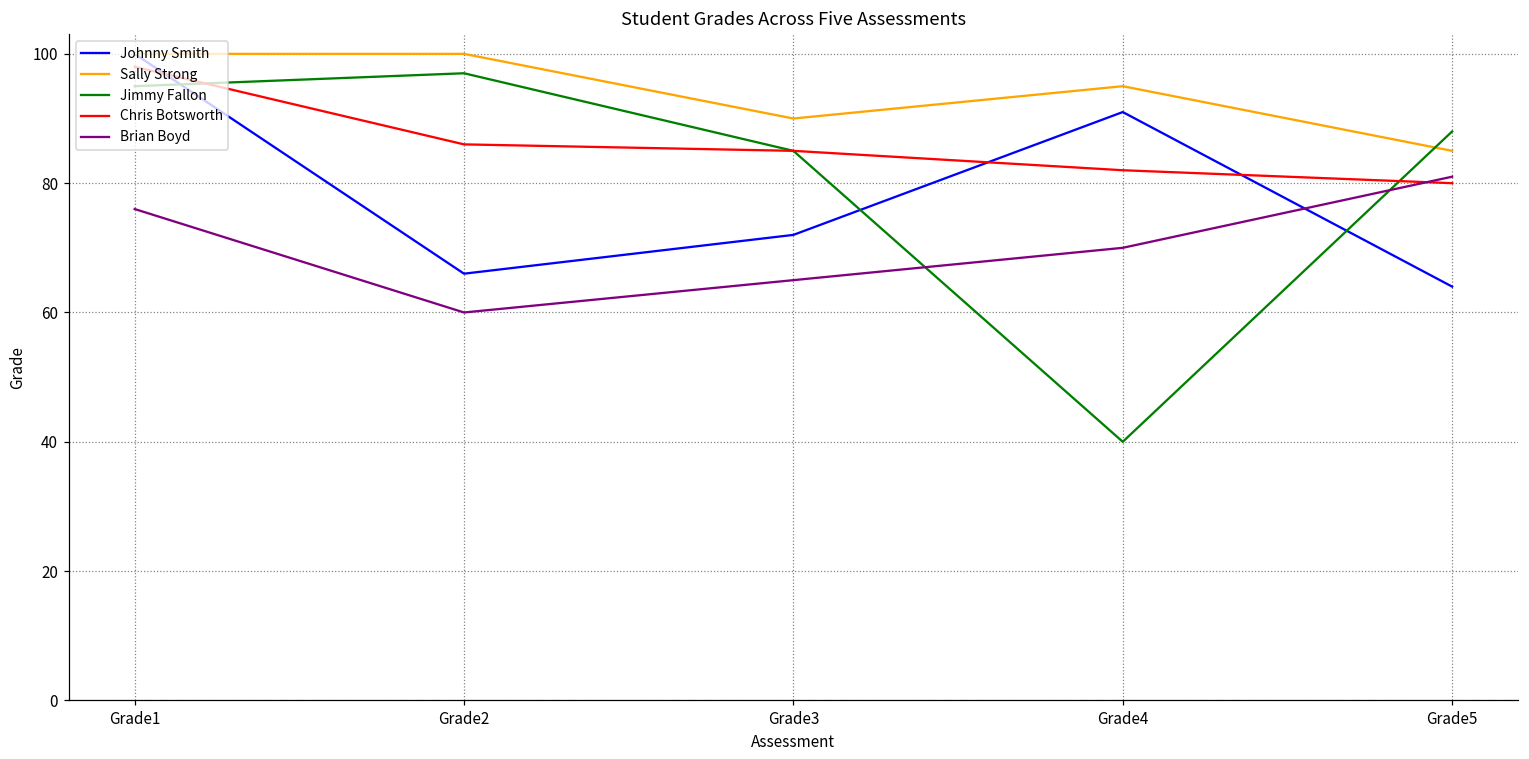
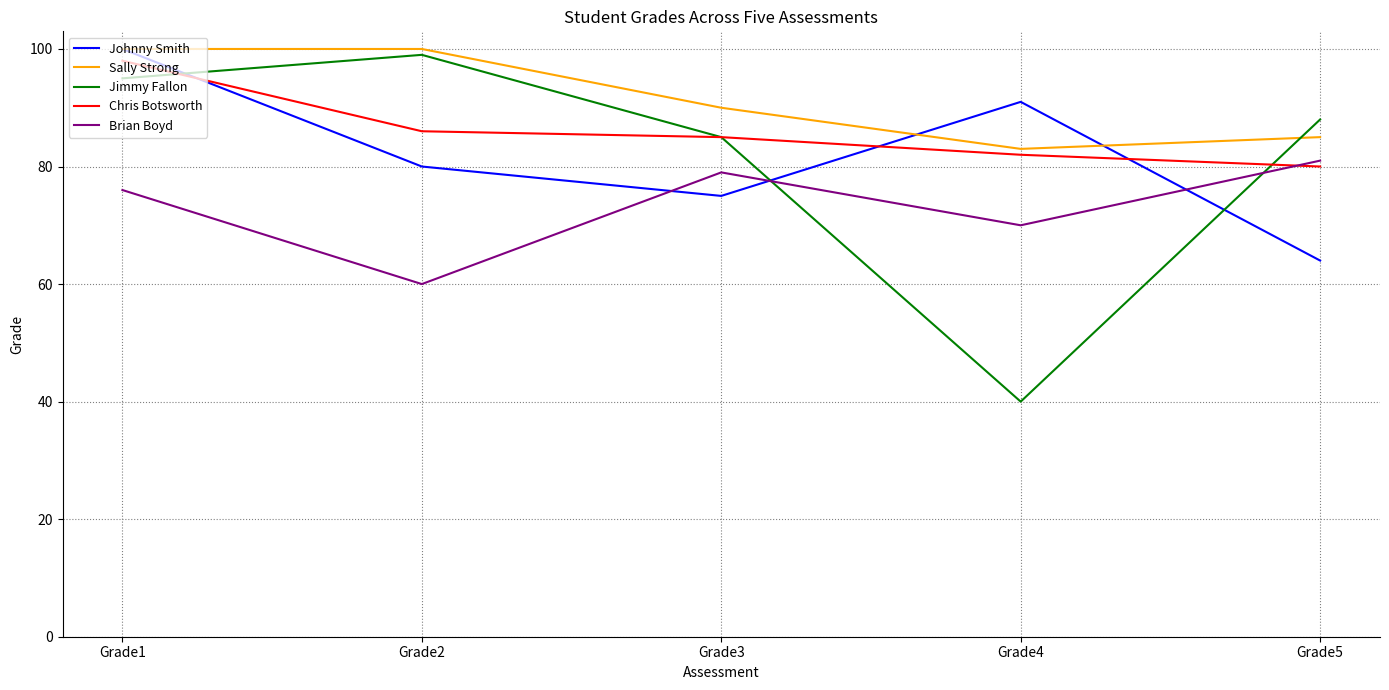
  {
    "Johnny Smith": {
-     "Grade2": 66,
-     "Grade3": 72,
+     "Grade2": 80,
+     "Grade3": 75,
      "Grade4": 91,
      "Grade5": 64
    },
    "Sally Strong": {
      "Grade2": 100,
      "Grade3": 90,
-     "Grade4": 95,
+     "Grade4": 83,
      "Grade5": 85
    },
    "Jimmy Fallon": {
-     "Grade2": 97,
+     "Grade2": 99,
      "Grade4": 40,
      "Grade5": 88
    },
    "Chris Botsworth": {
      "Grade2": 86,
      "Grade4": 82,
      "Grade5": 80
    },
    "Brian Boyd": {
      "Grade1": 76,
      "Grade2": 60,
-     "Grade3": 65,
+     "Grade3": 79,
      "Grade4": 70,
      "Grade5": 81
    }
  }
